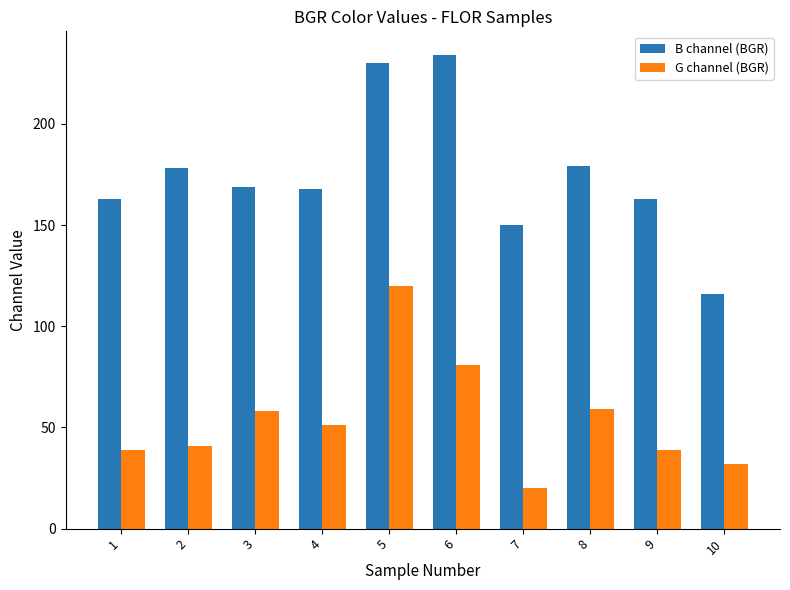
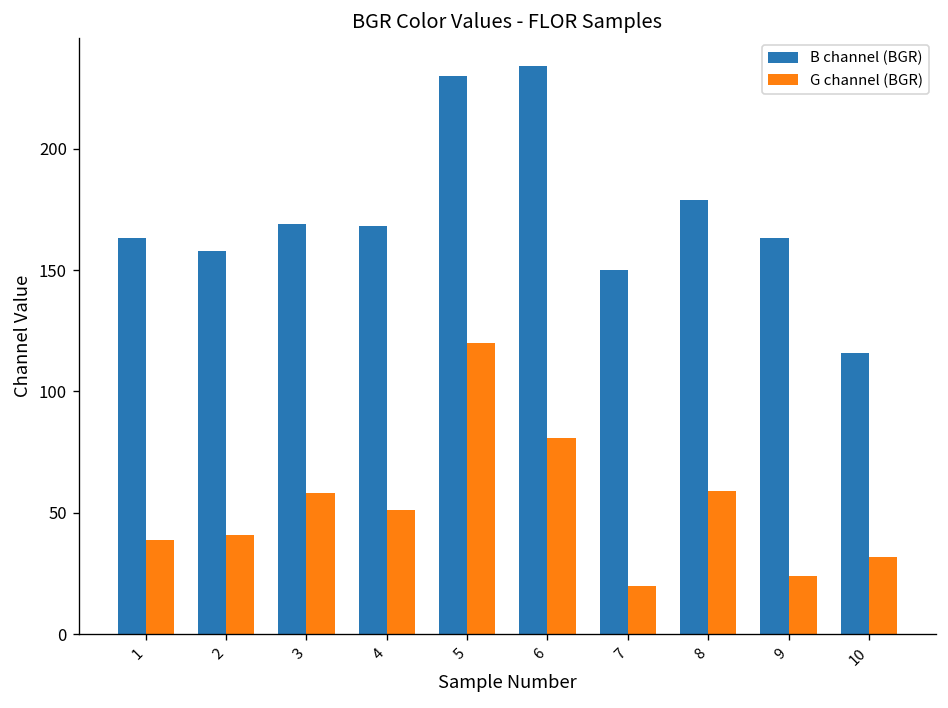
  {
    "B channel (BGR)": {
      "1": 163,
-     "2": 178,
+     "2": 158,
      "3": 169,
      "4": 168,
      "5": 230,
      "6": 234,
      "7": 150,
      "8": 179,
      "9": 163,
      "10": 116
    },
    "G channel (BGR)": {
      "1": 39,
      "2": 41,
      "3": 58,
      "4": 51,
      "5": 120,
      "6": 81,
      "7": 20,
      "8": 59,
-     "9": 39,
+     "9": 24,
      "10": 32
    }
  }
